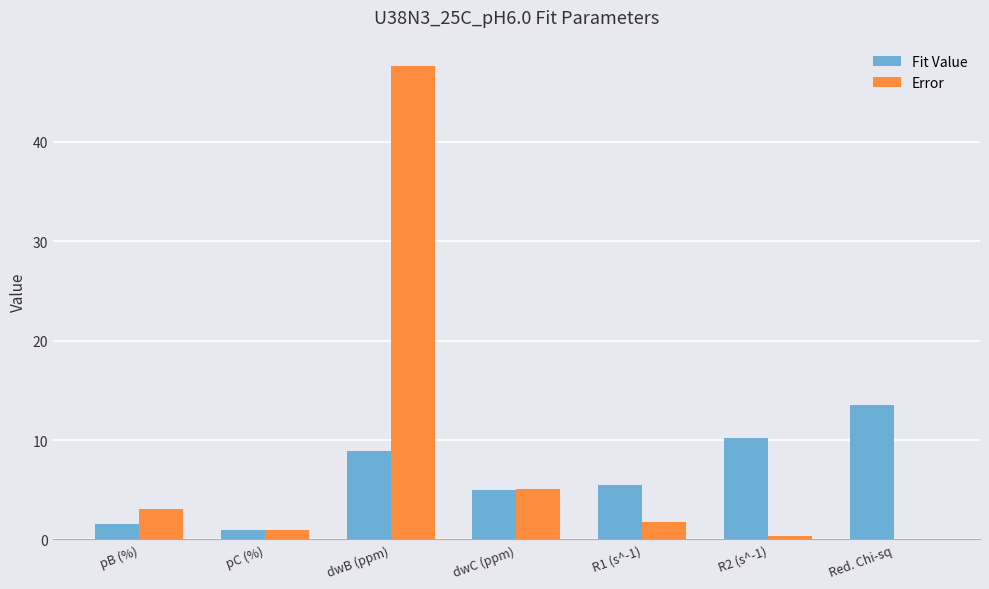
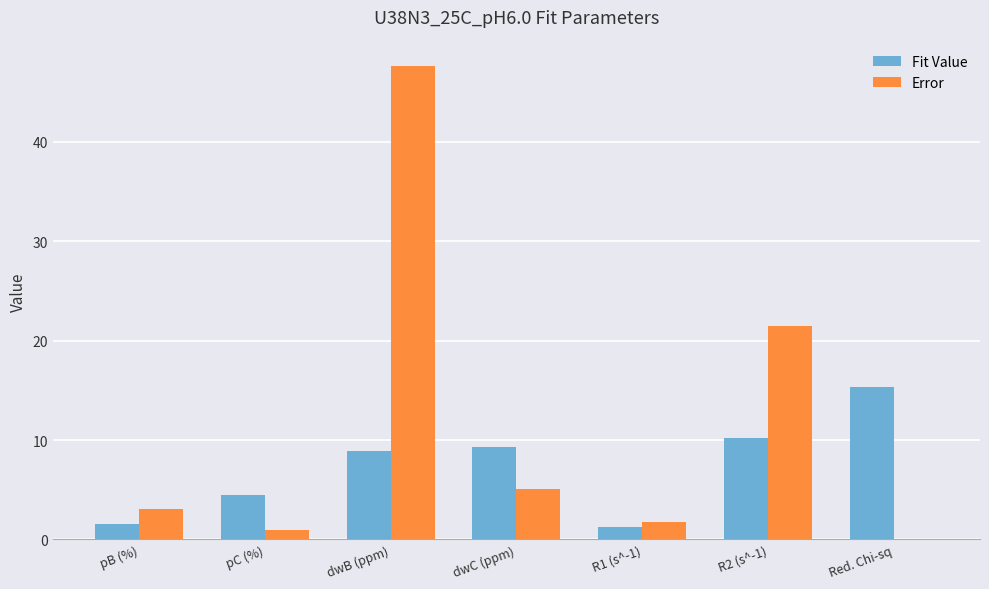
  {
    "Fit Value": {
      "pB (%)": 2,
-     "pC (%)": 1,
+     "pC (%)": 4,
      "dwB (ppm)": 9,
-     "dwC (ppm)": 5,
-     "R1 (s^-1)": 6,
+     "dwC (ppm)": 9,
+     "R1 (s^-1)": 1,
      "R2 (s^-1)": 10,
-     "Red. Chi-sq": 14
+     "Red. Chi-sq": 15
    },
    "Error": {
      "pB (%)": 3,
      "pC (%)": 1,
      "dwB (ppm)": 48,
      "dwC (ppm)": 5,
      "R1 (s^-1)": 2,
-     "R2 (s^-1)": 0,
+     "R2 (s^-1)": 21,
      "Red. Chi-sq": 0
    }
  }
